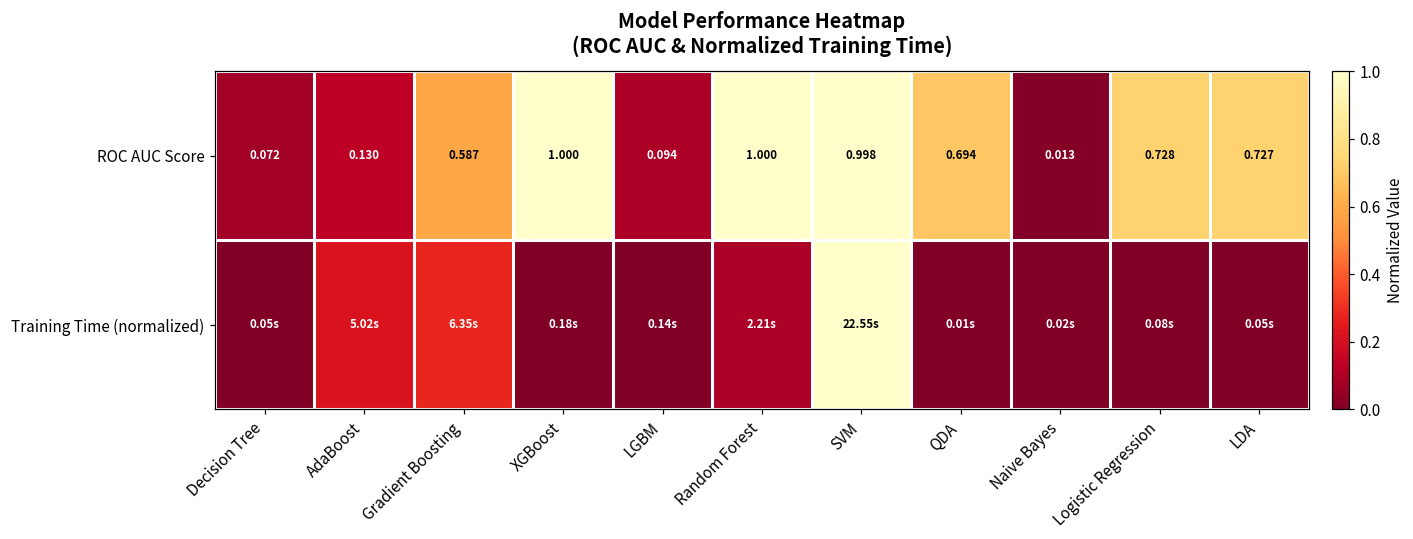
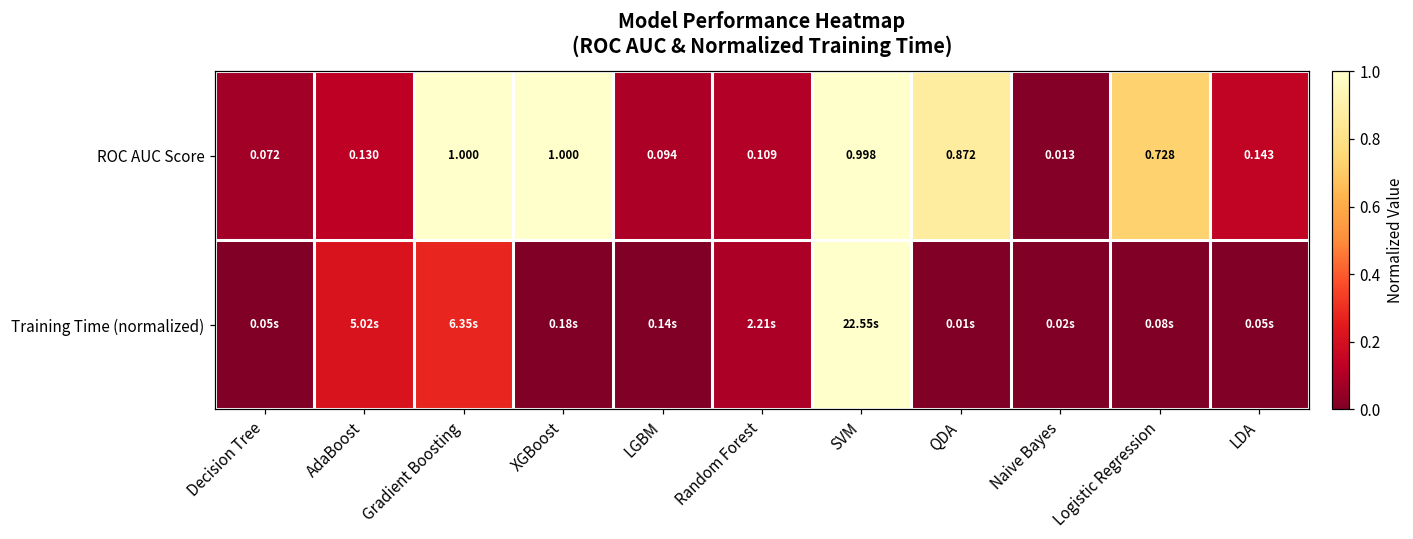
  {
    "ROC AUC Score": {
      "Decision Tree": "0.072",
      "AdaBoost": "0.130",
-     "Gradient Boosting": "0.587",
+     "Gradient Boosting": "1.000",
      "XGBoost": "1.000",
      "LGBM": "0.094",
-     "Random Forest": "1.000",
+     "Random Forest": "0.109",
      "SVM": "0.998",
-     "QDA": "0.694",
+     "QDA": "0.872",
      "Naive Bayes": "0.013",
      "Logistic Regression": "0.728",
-     "LDA": "0.727"
+     "LDA": "0.143"
    },
    "Training Time (normalized)": {
      "Decision Tree": "0.05s",
      "AdaBoost": "5.02s",
      "Gradient Boosting": "6.35s",
      "XGBoost": "0.18s",
      "LGBM": "0.14s",
      "Random Forest": "2.21s",
      "SVM": "22.55s",
      "QDA": "0.01s",
      "Naive Bayes": "0.02s",
      "Logistic Regression": "0.08s",
      "LDA": "0.05s"
    }
  }
